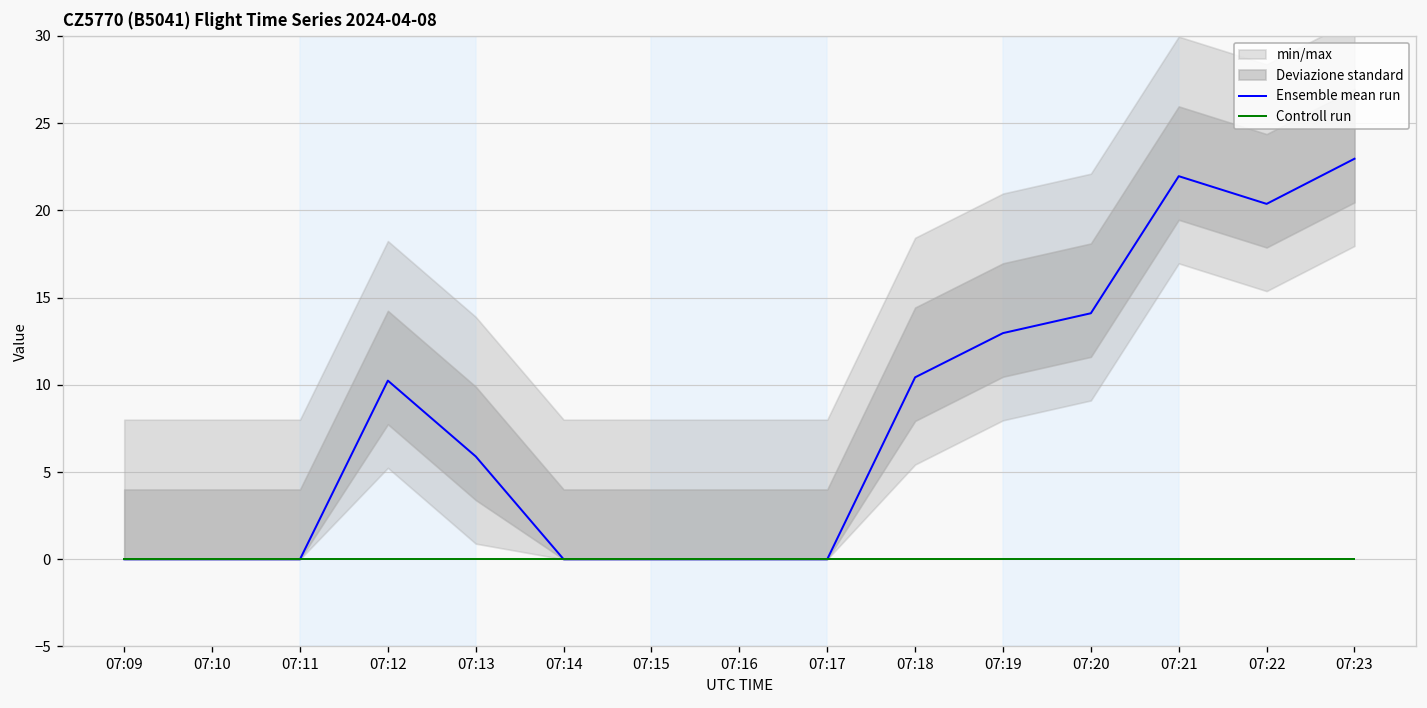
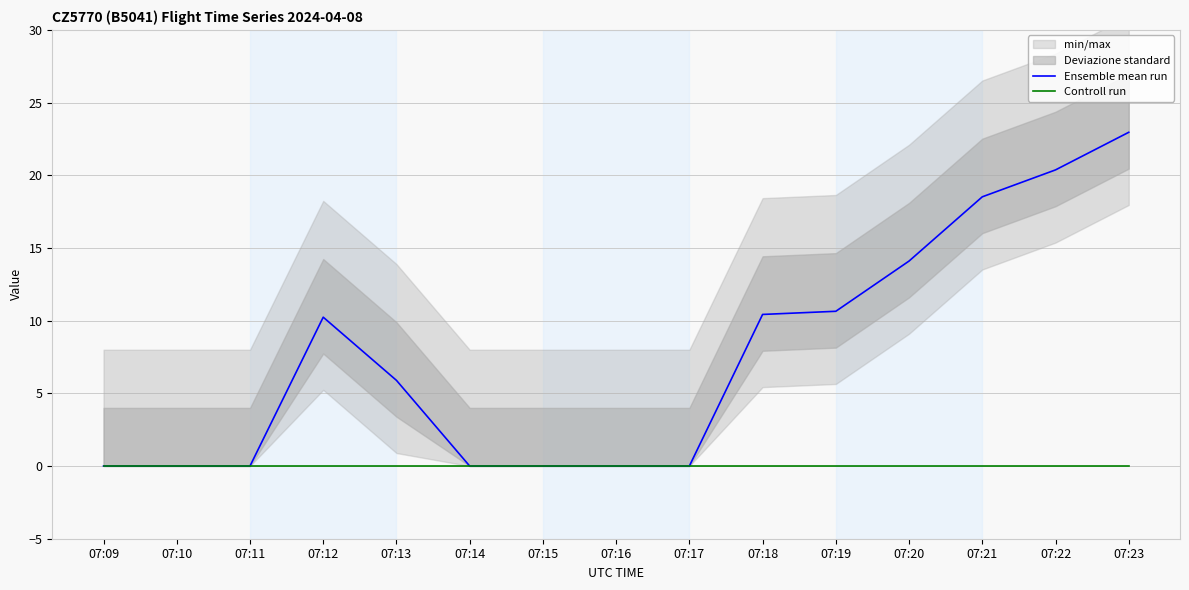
  {
    "Ensemble mean run": {
      "07:12": 10.2,
      "07:13": 5.9,
      "07:18": 10.4,
-     "07:19": 13.0,
+     "07:19": 10.6,
      "07:20": 14.1,
-     "07:21": 22.0,
+     "07:21": 18.5,
      "07:22": 20.4,
      "07:23": 23.0
    },
    "Controll run": {
      "07:12": 0.0,
      "07:13": 0.0,
      "07:18": 0.0,
      "07:19": 0.0,
      "07:20": 0.0,
      "07:21": 0.0,
      "07:22": 0.0,
      "07:23": 0.0
    }
  }
